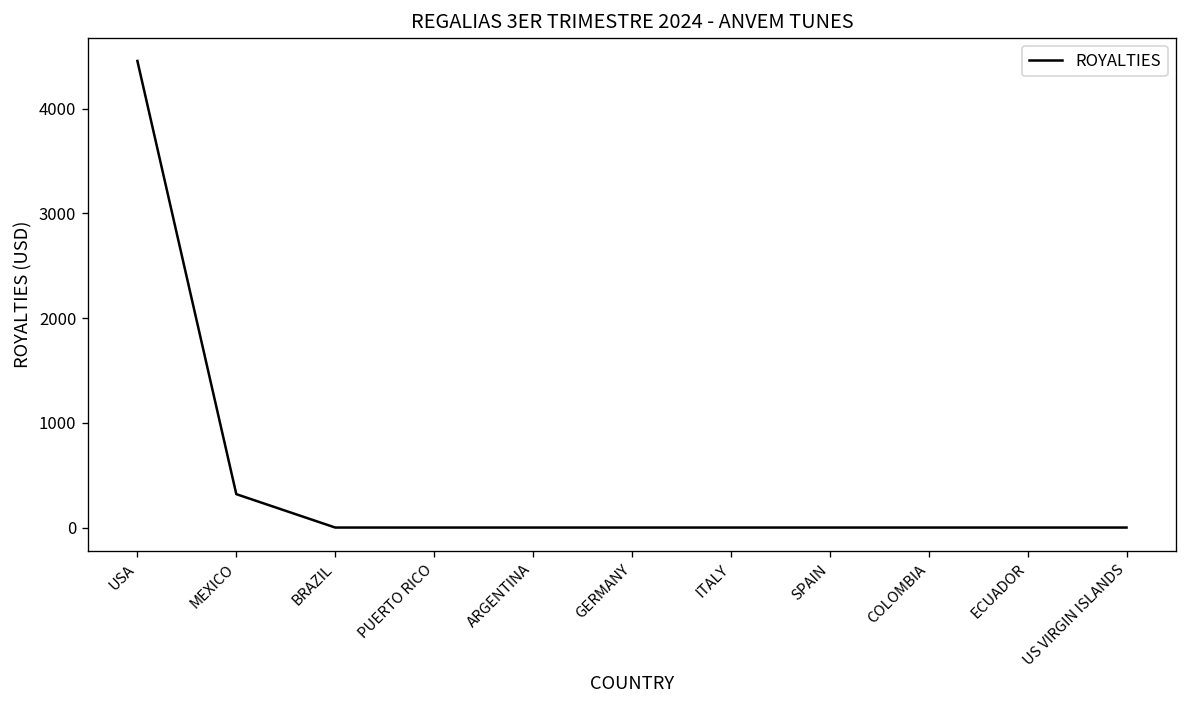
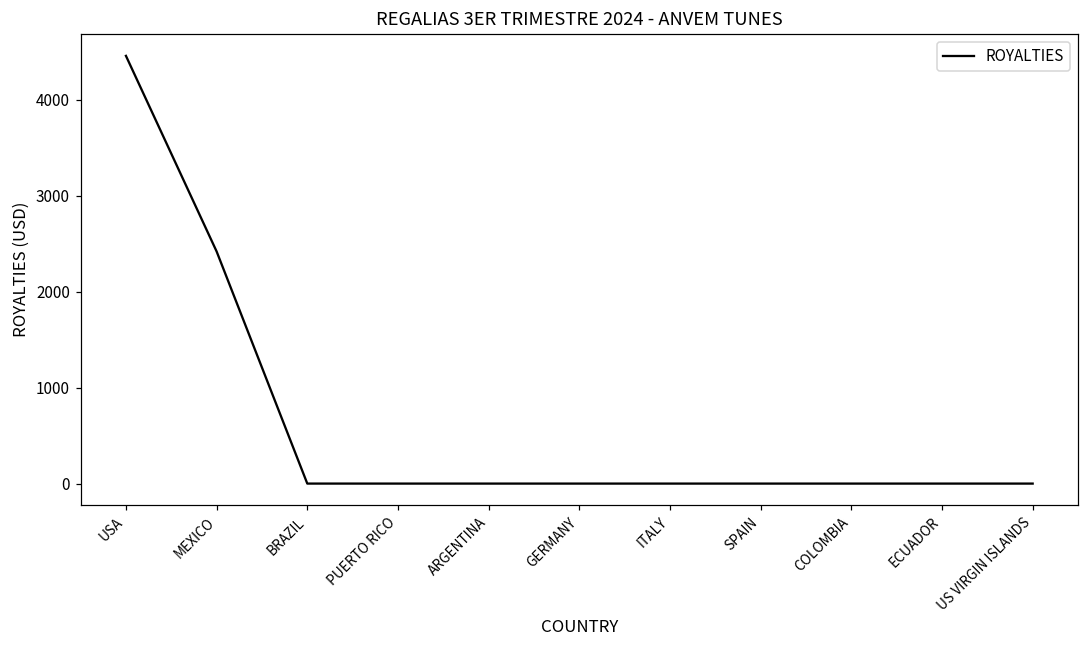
  {
    "USA": 4500,
-   "MEXICO": 300,
+   "MEXICO": 2400,
    "BRAZIL": 0,
    "PUERTO RICO": 0,
    "ARGENTINA": 0,
    "GERMANY": 0,
    "ITALY": 0,
    "SPAIN": 0,
    "COLOMBIA": 0,
    "ECUADOR": 0,
    "US VIRGIN ISLANDS": 0
  }
